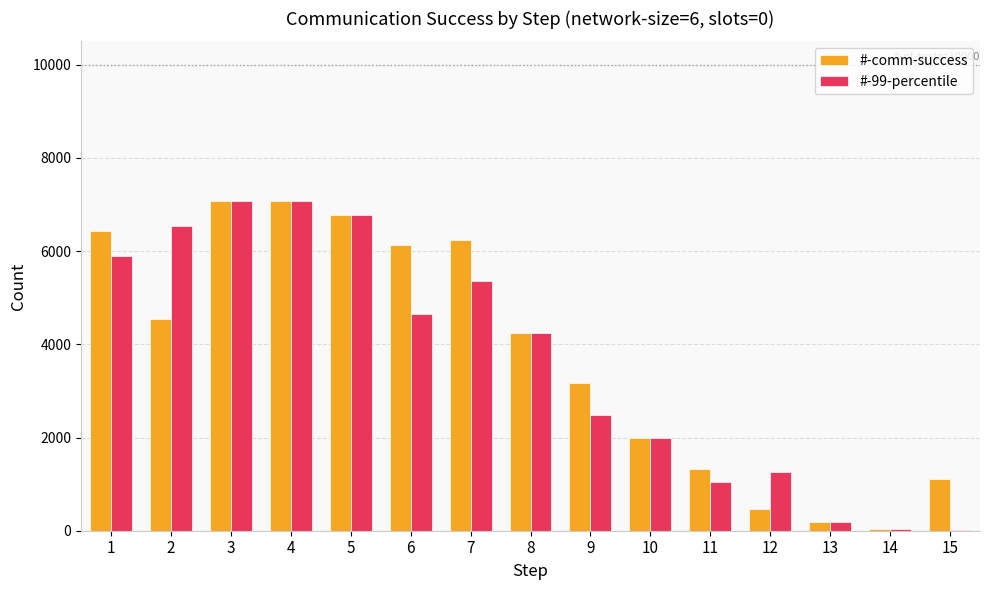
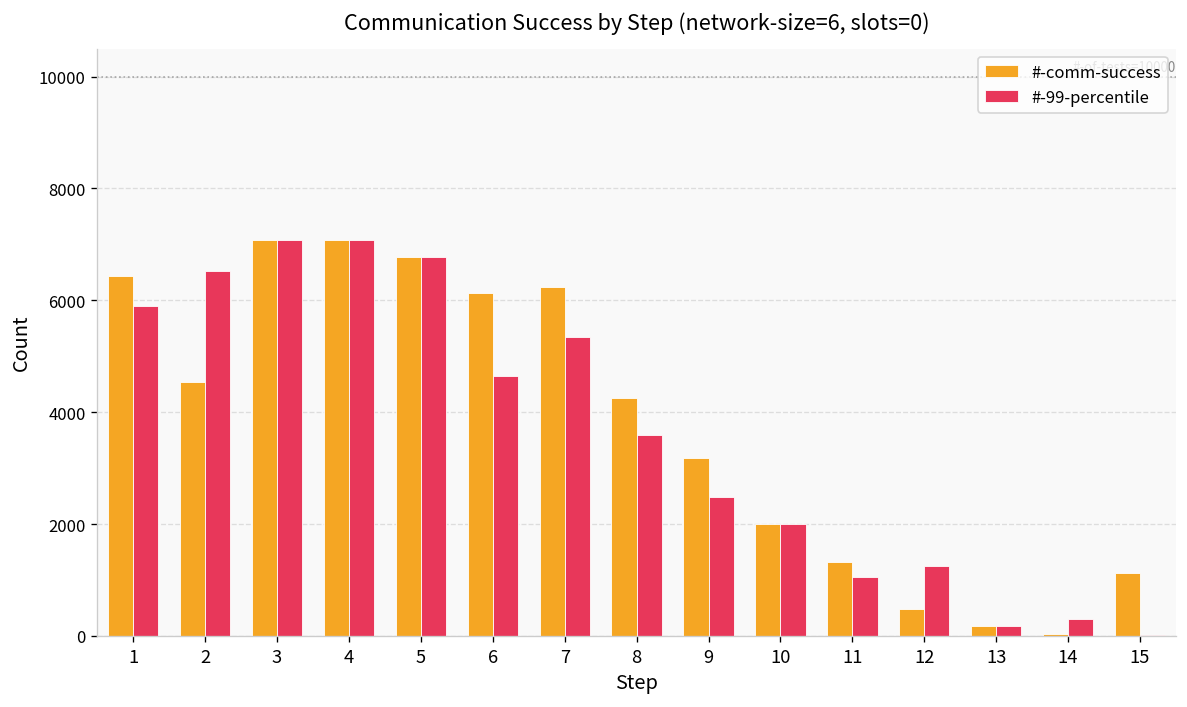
  {
    "#-comm-success": {
      "1": 6400,
      "2": 4500,
      "3": 7100,
      "4": 7100,
      "5": 6800,
      "6": 6100,
      "7": 6200,
      "8": 4200,
      "9": 3200,
      "10": 2000,
      "11": 1300,
      "12": 500,
      "13": 200,
      "15": 1100
    },
    "#-99-percentile": {
      "1": 5900,
      "2": 6500,
      "3": 7100,
      "4": 7100,
      "5": 6800,
      "6": 4600,
      "7": 5400,
-     "8": 4200,
+     "8": 3600,
      "9": 2500,
      "10": 2000,
      "11": 1100,
      "12": 1300,
      "13": 200,
-     "14": 0
+     "14": 300
    }
  }
